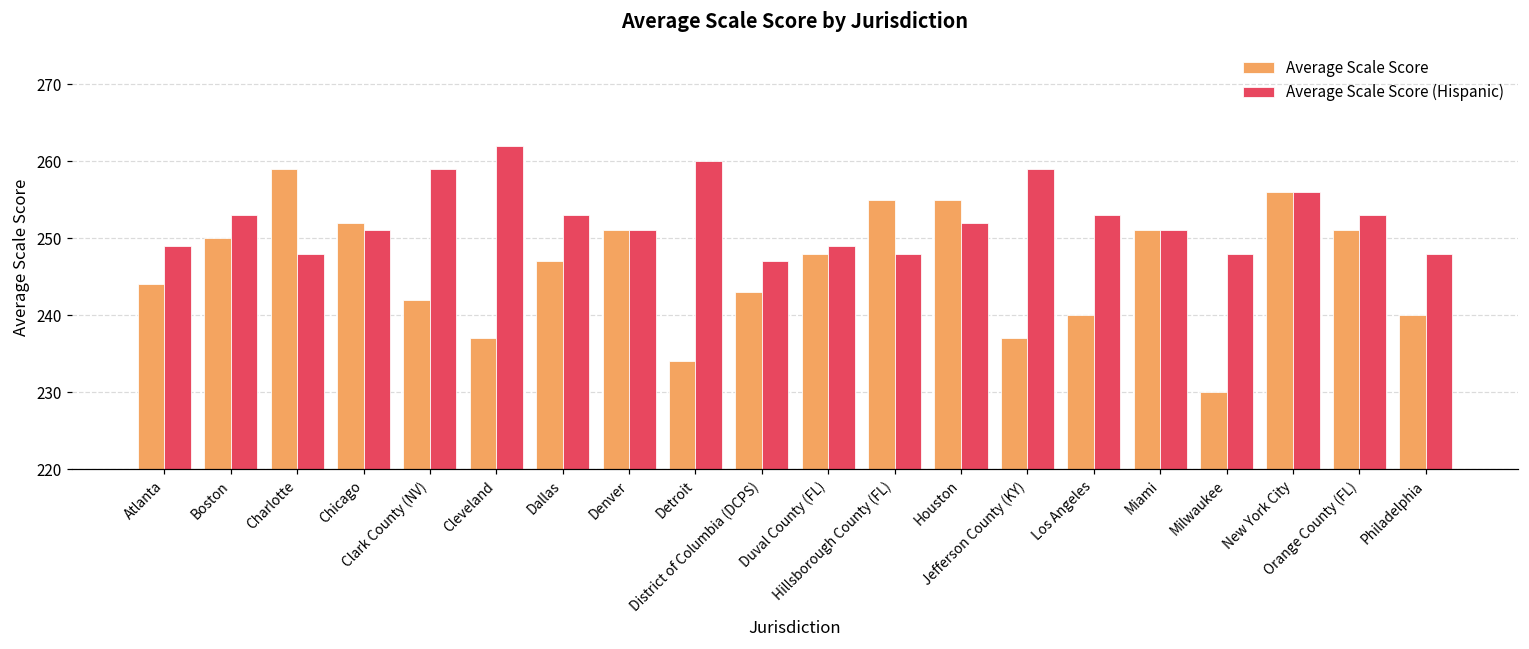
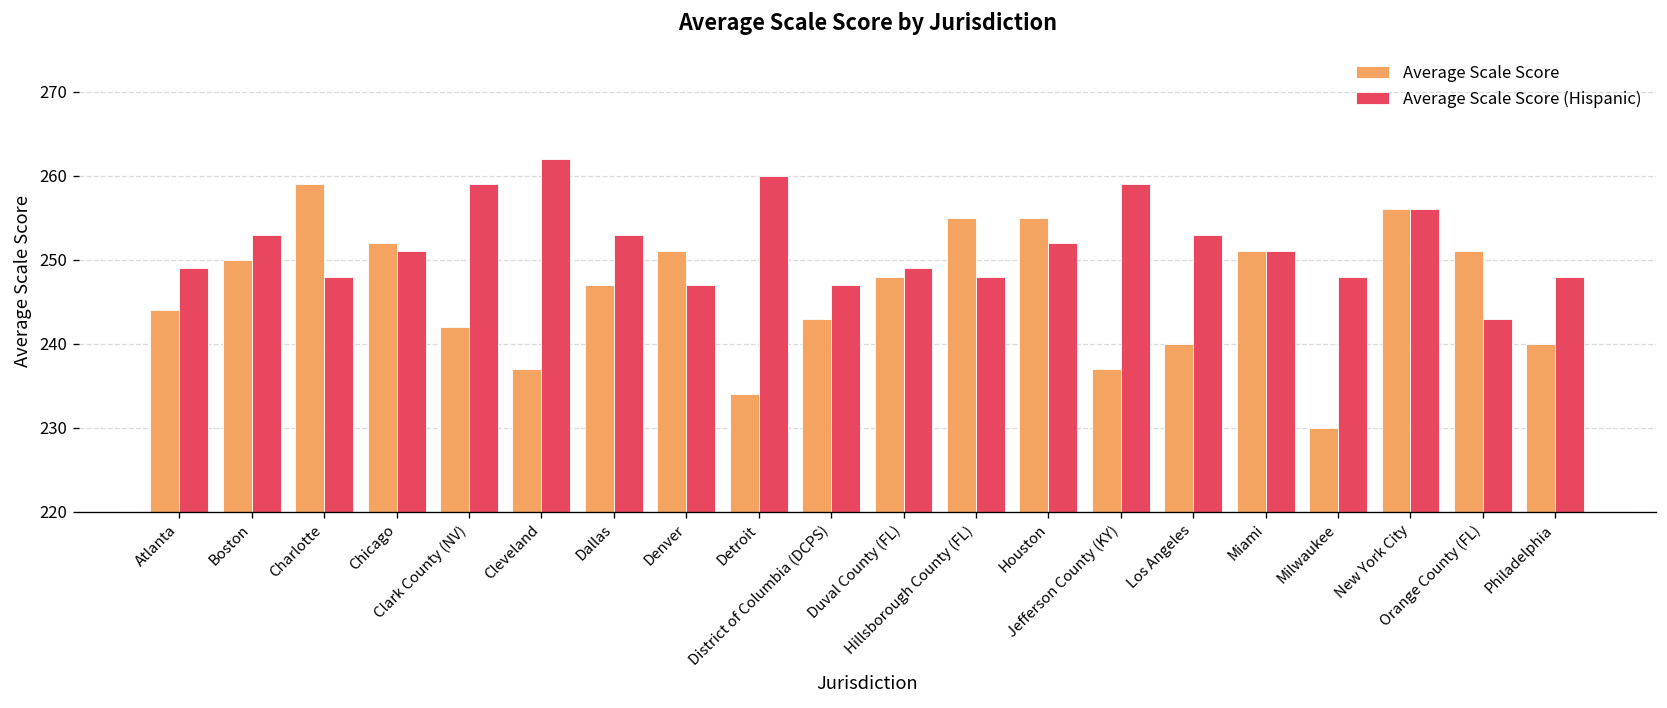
  {
    "Average Scale Score": {
      "Atlanta": 244,
      "Boston": 250,
      "Charlotte": 259,
      "Chicago": 252,
      "Clark County (NV)": 242,
      "Cleveland": 237,
      "Dallas": 247,
      "Denver": 251,
      "Detroit": 234,
      "District of Columbia (DCPS)": 243,
      "Duval County (FL)": 248,
      "Hillsborough County (FL)": 255,
      "Houston": 255,
      "Jefferson County (KY)": 237,
      "Los Angeles": 240,
      "Miami": 251,
      "Milwaukee": 230,
      "New York City": 256,
      "Orange County (FL)": 251,
      "Philadelphia": 240
    },
    "Average Scale Score (Hispanic)": {
      "Atlanta": 249,
      "Boston": 253,
      "Charlotte": 248,
      "Chicago": 251,
      "Clark County (NV)": 259,
      "Cleveland": 262,
      "Dallas": 253,
-     "Denver": 251,
+     "Denver": 247,
      "Detroit": 260,
      "District of Columbia (DCPS)": 247,
      "Duval County (FL)": 249,
      "Hillsborough County (FL)": 248,
      "Houston": 252,
      "Jefferson County (KY)": 259,
      "Los Angeles": 253,
      "Miami": 251,
      "Milwaukee": 248,
      "New York City": 256,
-     "Orange County (FL)": 253,
+     "Orange County (FL)": 243,
      "Philadelphia": 248
    }
  }
